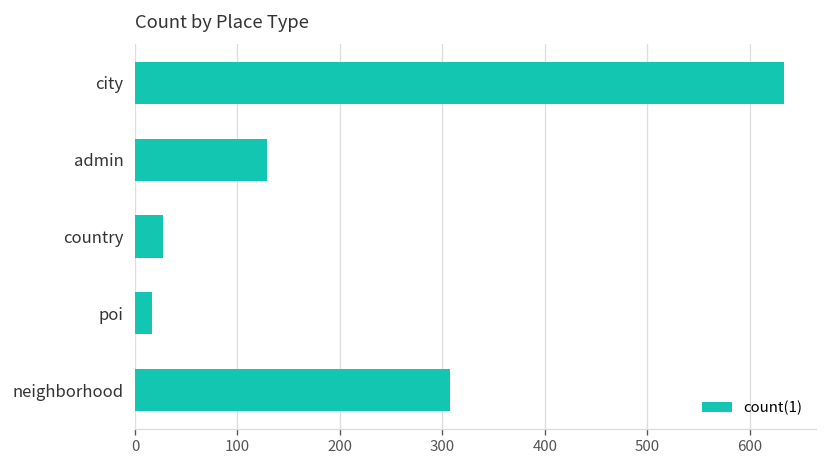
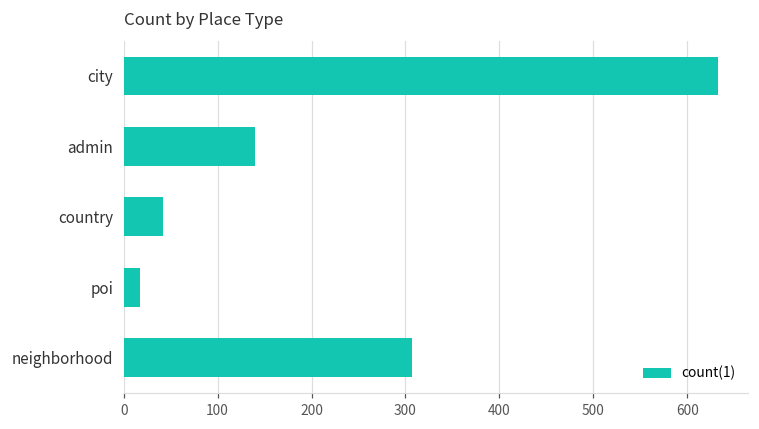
  {
    "city": 630,
-   "admin": 130,
-   "country": 30,
+   "admin": 140,
+   "country": 40,
    "poi": 20,
    "neighborhood": 310
  }
